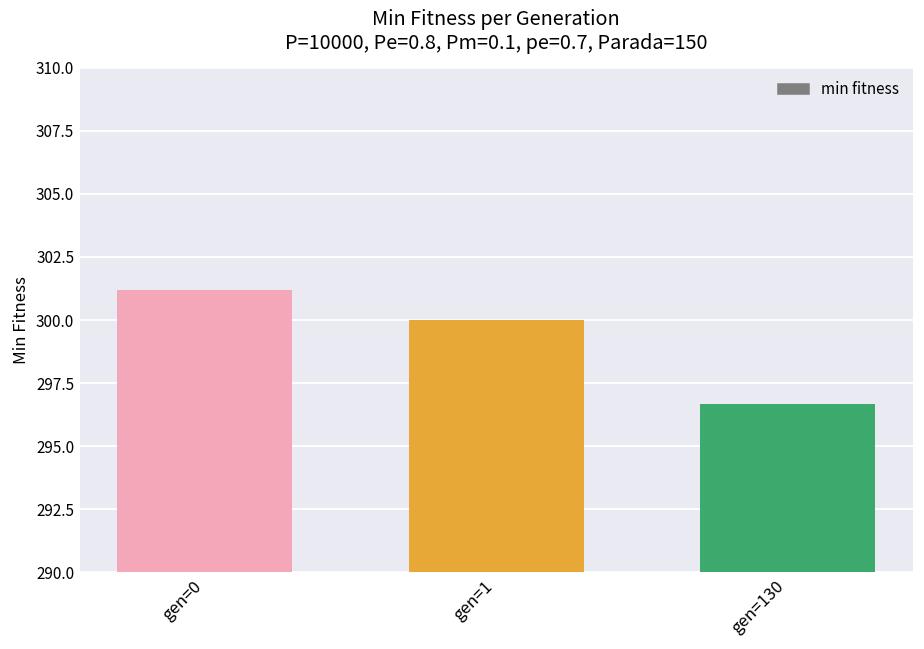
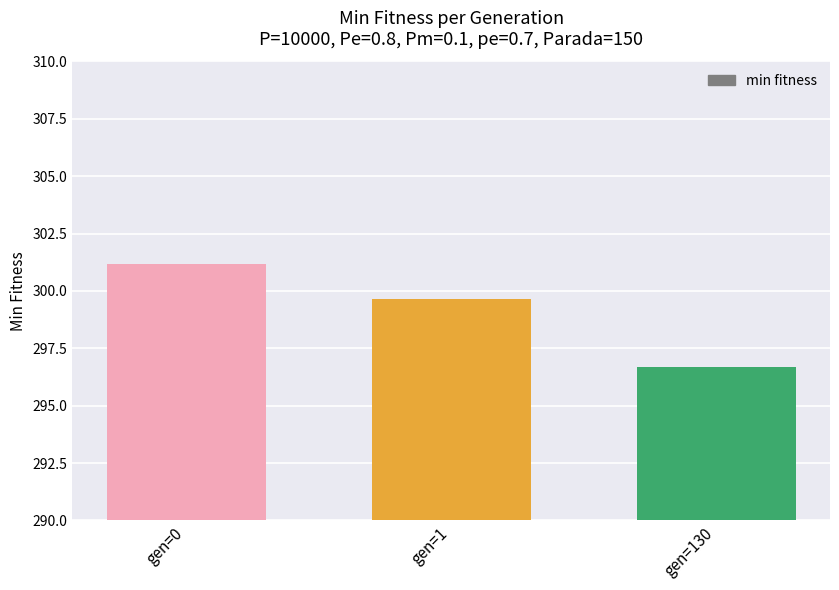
  {
    "gen=0": 301.2,
-   "gen=1": 300.0,
+   "gen=1": 299.6,
    "gen=130": 296.7
  }
